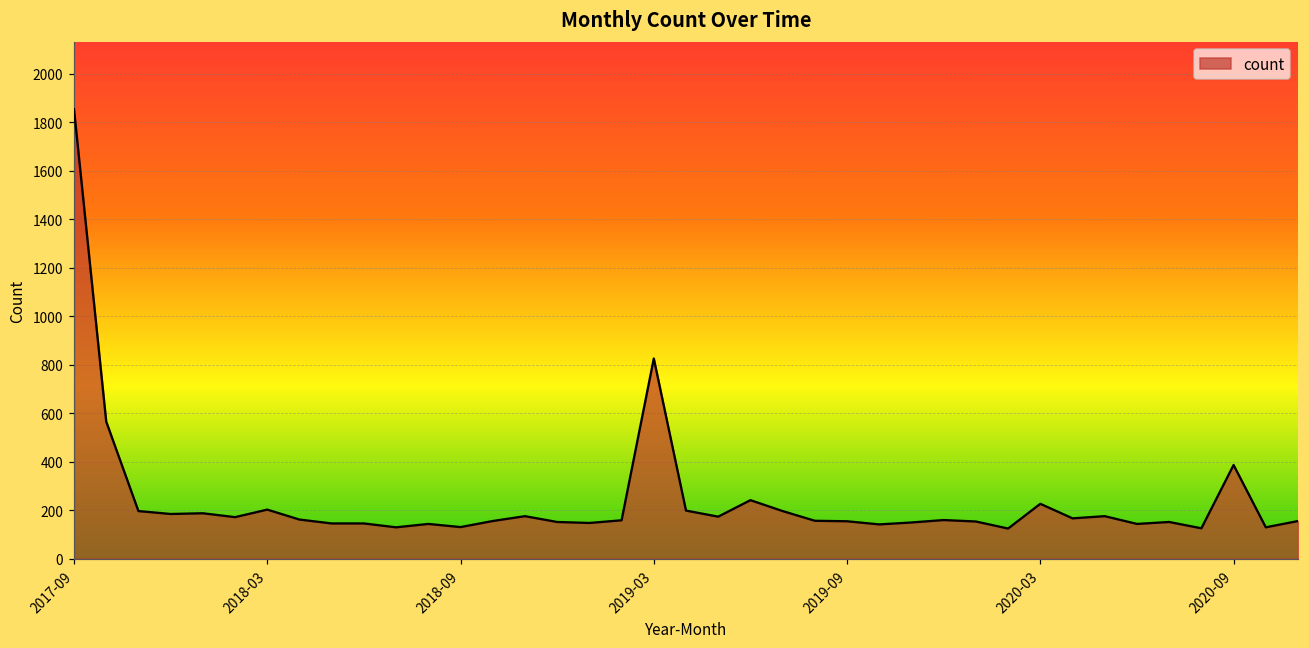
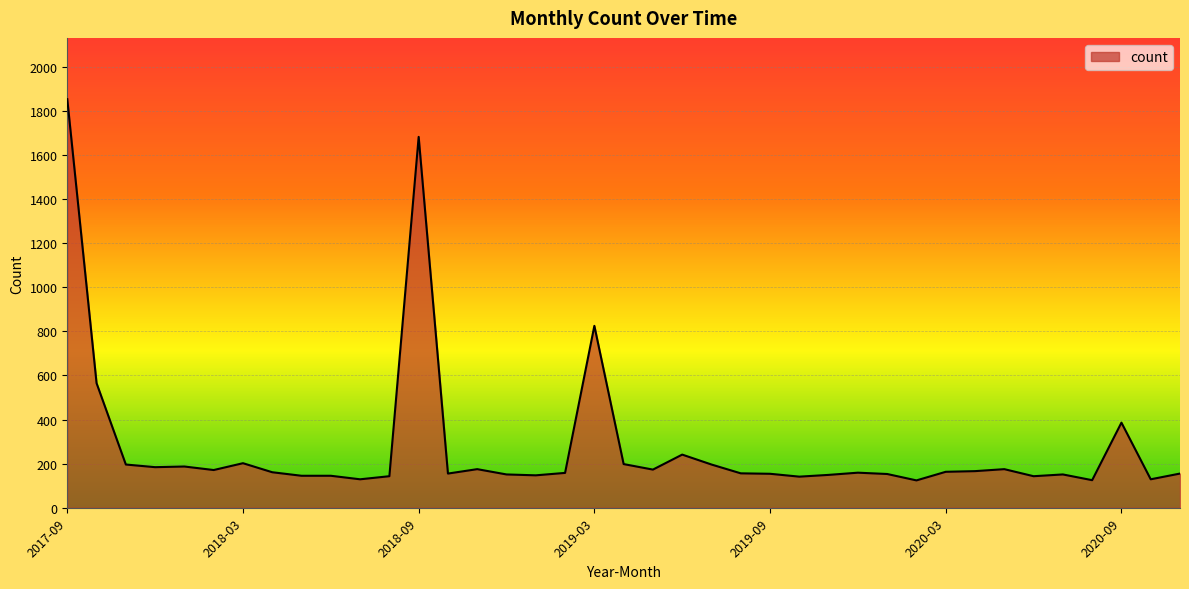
  {
    "2017-09": 1850,
    "2018-03": 200,
-   "2018-09": 130,
+   "2018-09": 1680,
    "2019-03": 830,
    "2019-09": 150,
-   "2020-03": 230,
+   "2020-03": 160,
    "2020-09": 390
  }
